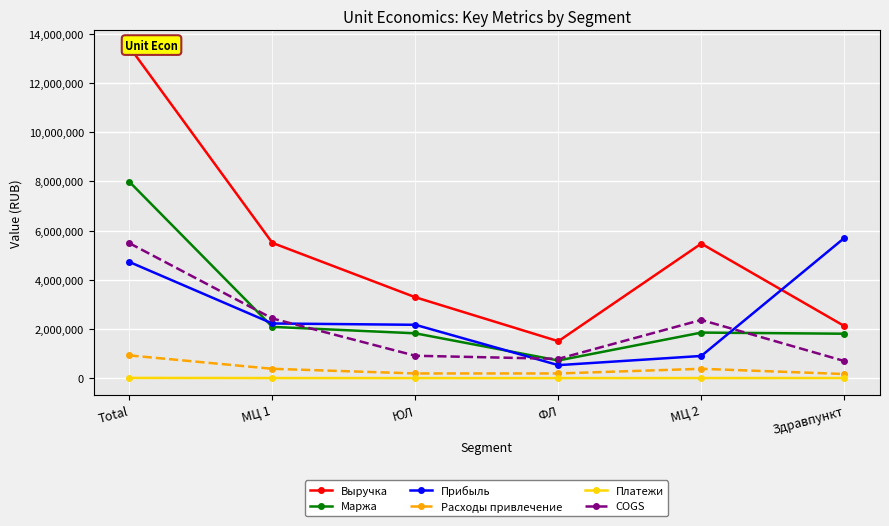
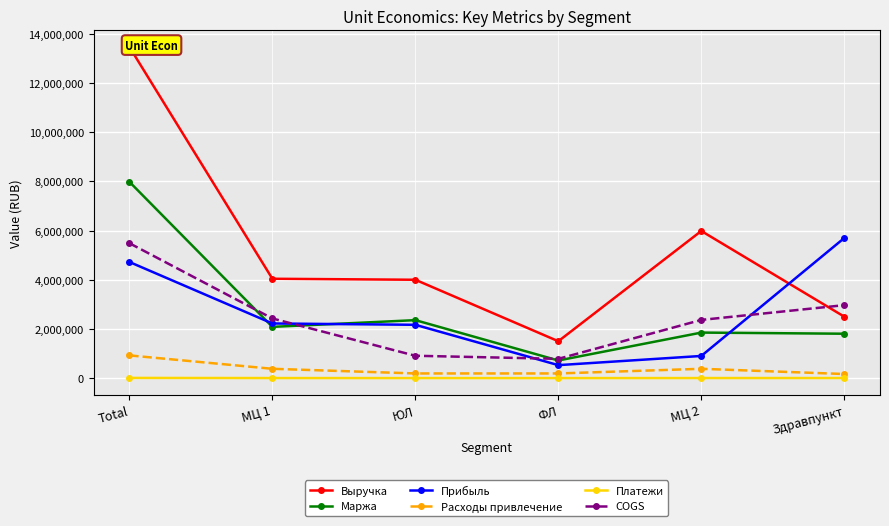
  {
    "Выручка": {
-     "МЦ 1": "5,500,000",
-     "ЮЛ": "3,300,000",
+     "МЦ 1": "4,000,000",
+     "ЮЛ": "4,000,000",
      "ФЛ": "1,500,000",
-     "МЦ 2": "5,500,000",
-     "Здравпункт": "2,100,000"
+     "МЦ 2": "6,000,000",
+     "Здравпункт": "2,500,000"
    },
    "Маржа": {
      "Total": "8,000,000",
      "МЦ 1": "2,100,000",
-     "ЮЛ": "1,800,000",
+     "ЮЛ": "2,400,000",
      "МЦ 2": "1,900,000",
      "Здравпункт": "1,800,000"
    },
    "Прибыль": {
      "Total": "4,700,000",
      "МЦ 1": "2,200,000",
      "ЮЛ": "2,200,000",
      "ФЛ": "500,000",
      "МЦ 2": "900,000",
      "Здравпункт": "5,700,000"
    },
    "COGS": {
      "Total": "5,500,000",
      "МЦ 1": "2,400,000",
      "ЮЛ": "900,000",
      "МЦ 2": "2,400,000",
-     "Здравпункт": "700,000"
+     "Здравпункт": "3,000,000"
    }
  }
